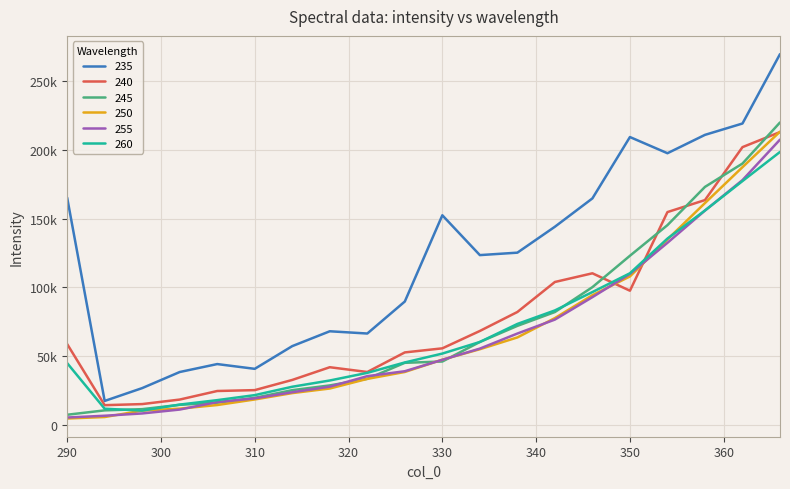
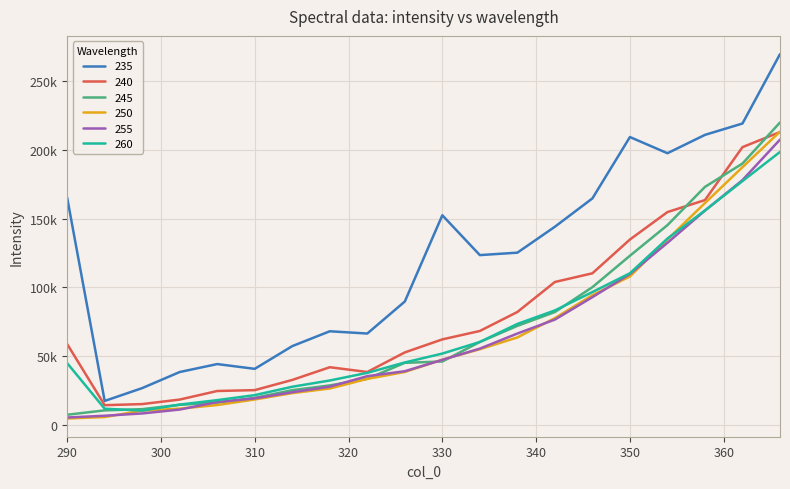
  {
    "235": {
      "290": 165000,
      "310": 41000,
      "330": 152000,
      "350": 209000
    },
    "240": {
      "290": 59000,
      "310": 25000,
-     "330": 56000,
-     "350": 98000
+     "330": 62000,
+     "350": 135000
    },
    "245": {
      "290": 7000,
      "350": 123000
    },
    "260": {
      "290": 45000,
      "310": 22000,
      "330": 52000
    }
  }
